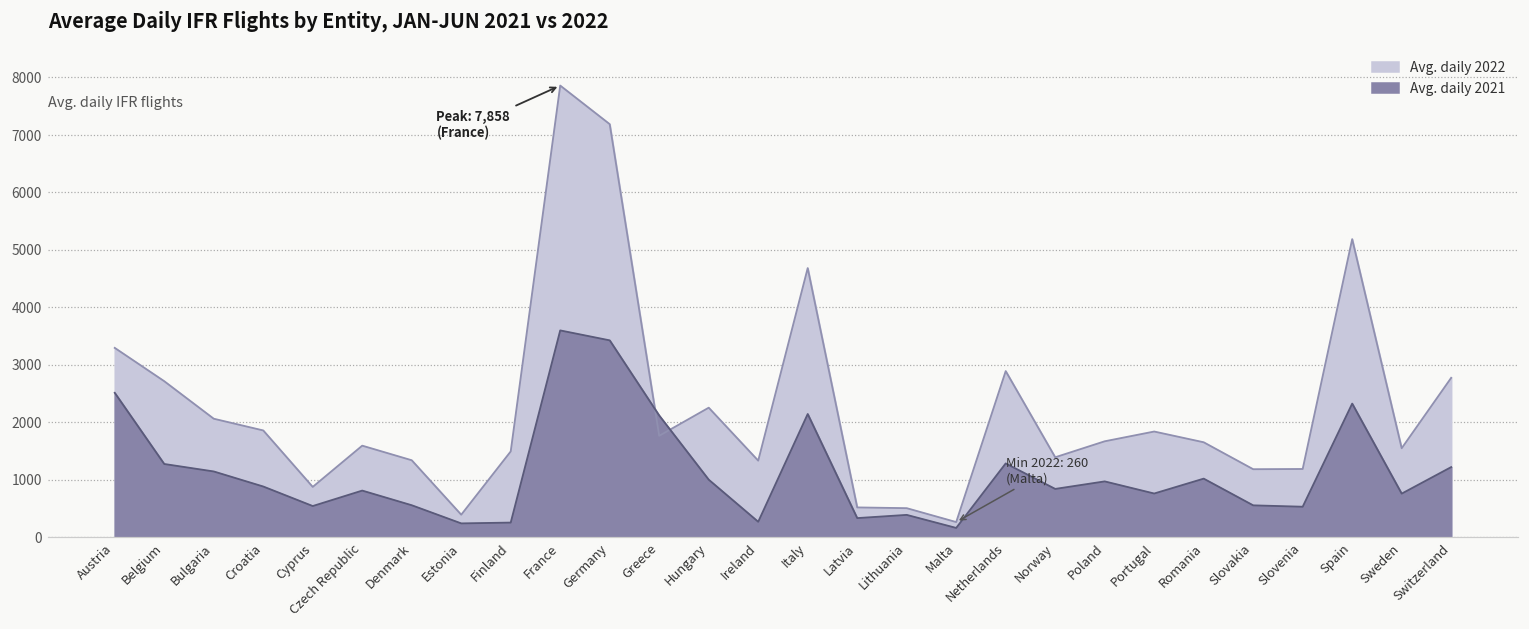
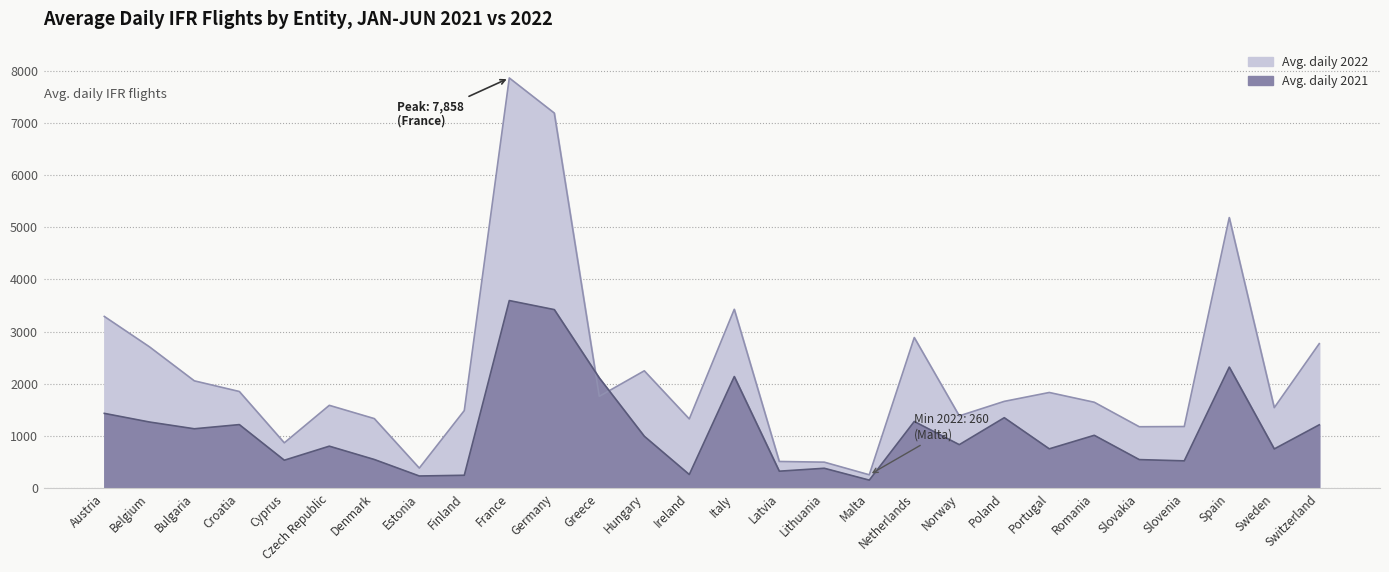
  {
    "Avg. daily 2022": {
      "Austria": 3300,
      "Belgium": 2700,
      "Bulgaria": 2100,
      "Croatia": 1900,
      "Cyprus": 900,
      "Czech Republic": 1600,
      "Denmark": 1300,
      "Estonia": 400,
      "Finland": 1500,
      "Germany": 7200,
      "Greece": 1800,
      "Hungary": 2300,
      "Ireland": 1300,
-     "Italy": 4700,
+     "Italy": 3400,
      "Latvia": 500,
      "Lithuania": 500,
      "Malta": 300,
      "Netherlands": 2900,
      "Poland": 1700,
      "Portugal": 1800,
      "Romania": 1600,
      "Slovakia": 1200,
      "Slovenia": 1200,
      "Spain": 5200,
      "Sweden": 1500,
      "Switzerland": 2800
    },
    "Avg. daily 2021": {
-     "Austria": 2500,
+     "Austria": 1400,
      "Belgium": 1300,
      "Bulgaria": 1100,
-     "Croatia": 900,
+     "Croatia": 1200,
      "Cyprus": 500,
      "Czech Republic": 800,
      "Denmark": 600,
      "Estonia": 200,
      "Finland": 300,
      "France": 3600,
      "Germany": 3400,
      "Greece": 2100,
      "Hungary": 1000,
      "Ireland": 300,
      "Italy": 2100,
      "Latvia": 300,
      "Lithuania": 400,
      "Malta": 200,
-     "Poland": 1000,
+     "Poland": 1400,
      "Portugal": 800,
      "Romania": 1000,
      "Slovakia": 600,
      "Slovenia": 500,
      "Spain": 2300,
      "Sweden": 800,
      "Switzerland": 1200
    }
  }
